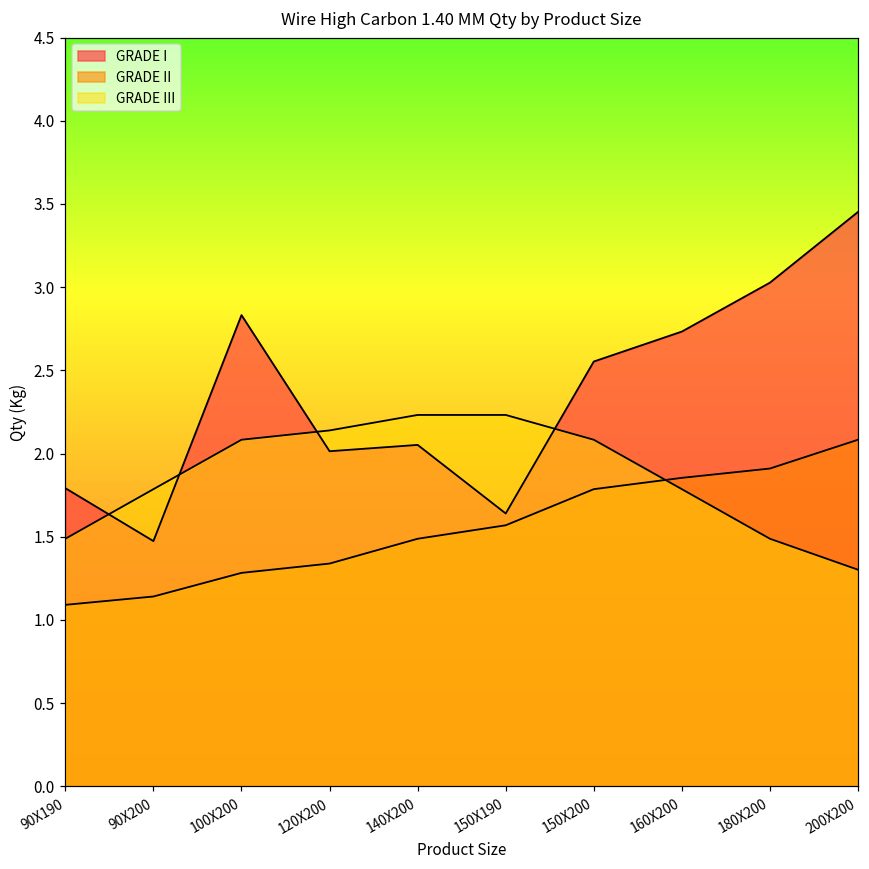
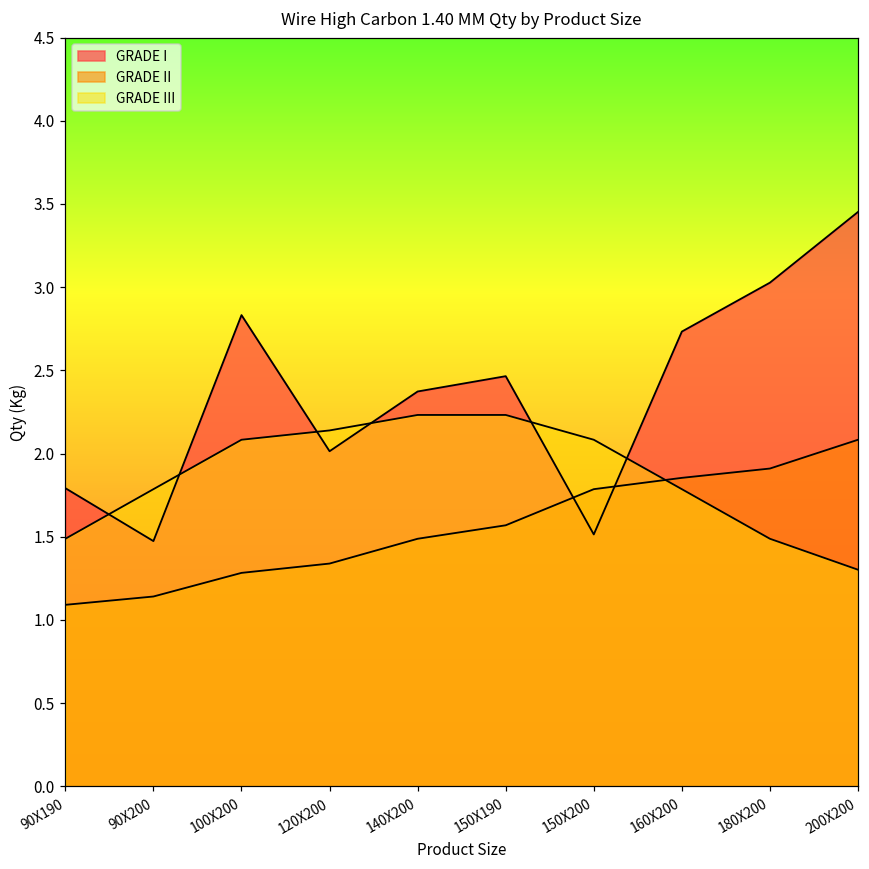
  {
    "GRADE I": {
      "90X190": 1.79,
      "90X200": 1.47,
      "100X200": 2.83,
      "120X200": 2.01,
-     "140X200": 2.05,
-     "150X190": 1.64,
-     "150X200": 2.55,
+     "140X200": 2.37,
+     "150X190": 2.47,
+     "150X200": 1.51,
      "160X200": 2.73,
      "180X200": 3.03,
      "200X200": 3.45
    }
  }
